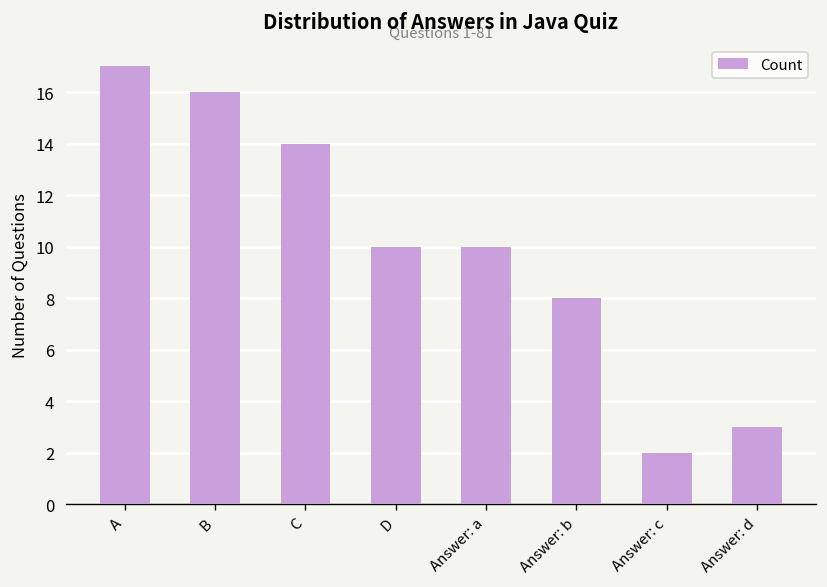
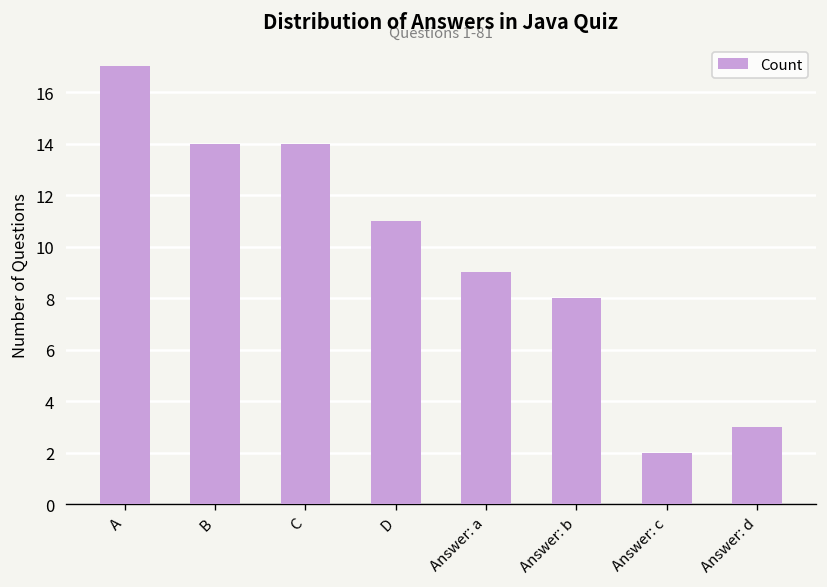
  {
    "A": 17,
-   "B": 16,
+   "B": 14,
    "C": 14,
-   "D": 10,
-   "Answer: a": 10,
+   "D": 11,
+   "Answer: a": 9,
    "Answer: b": 8,
    "Answer: c": 2,
    "Answer: d": 3
  }
